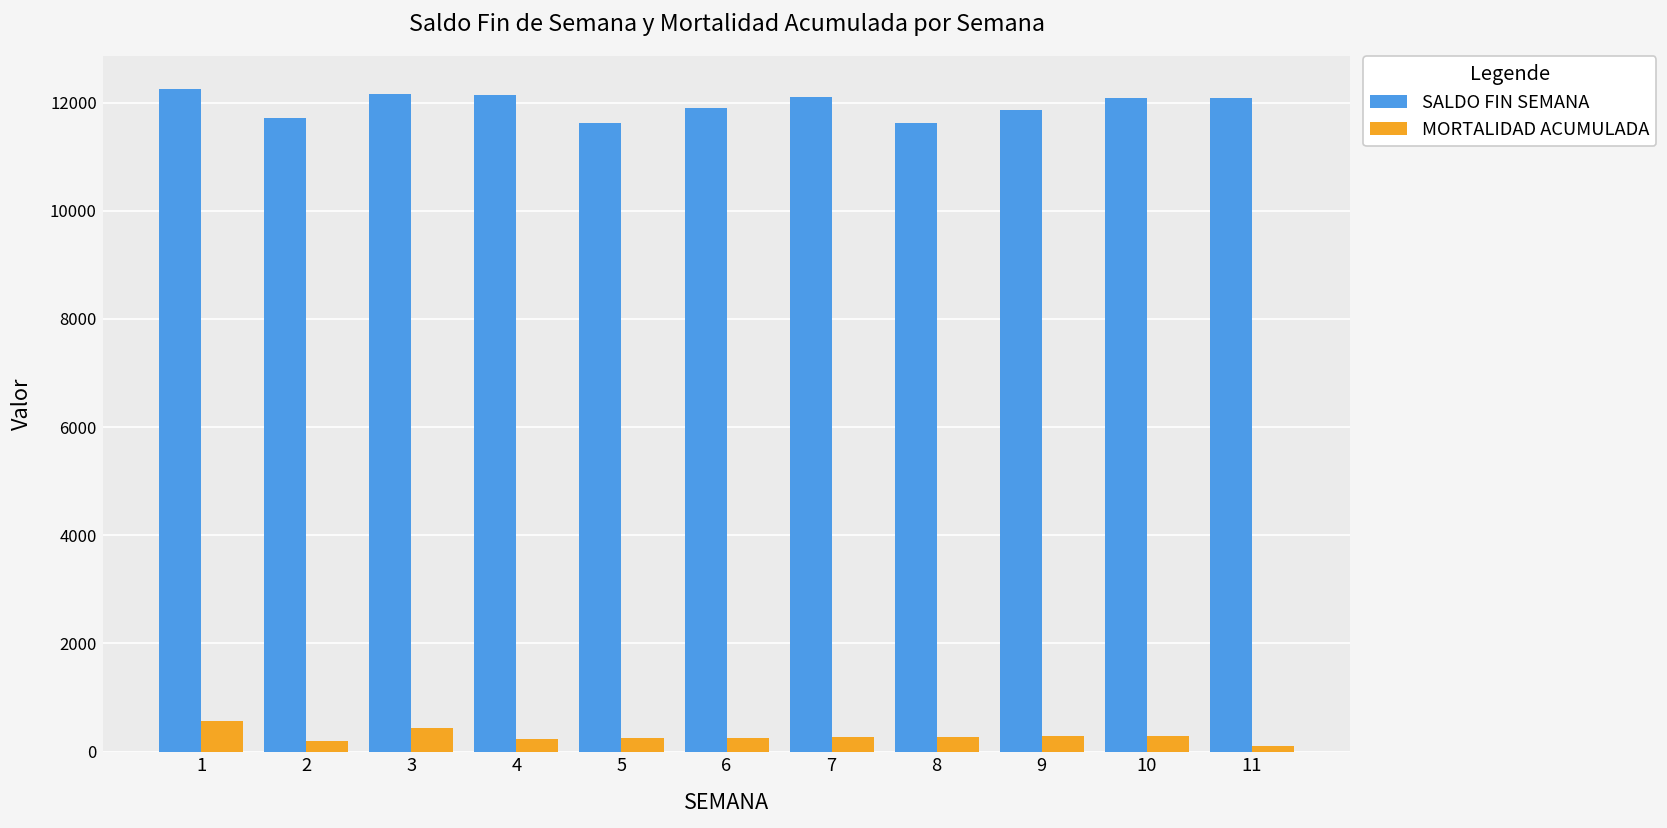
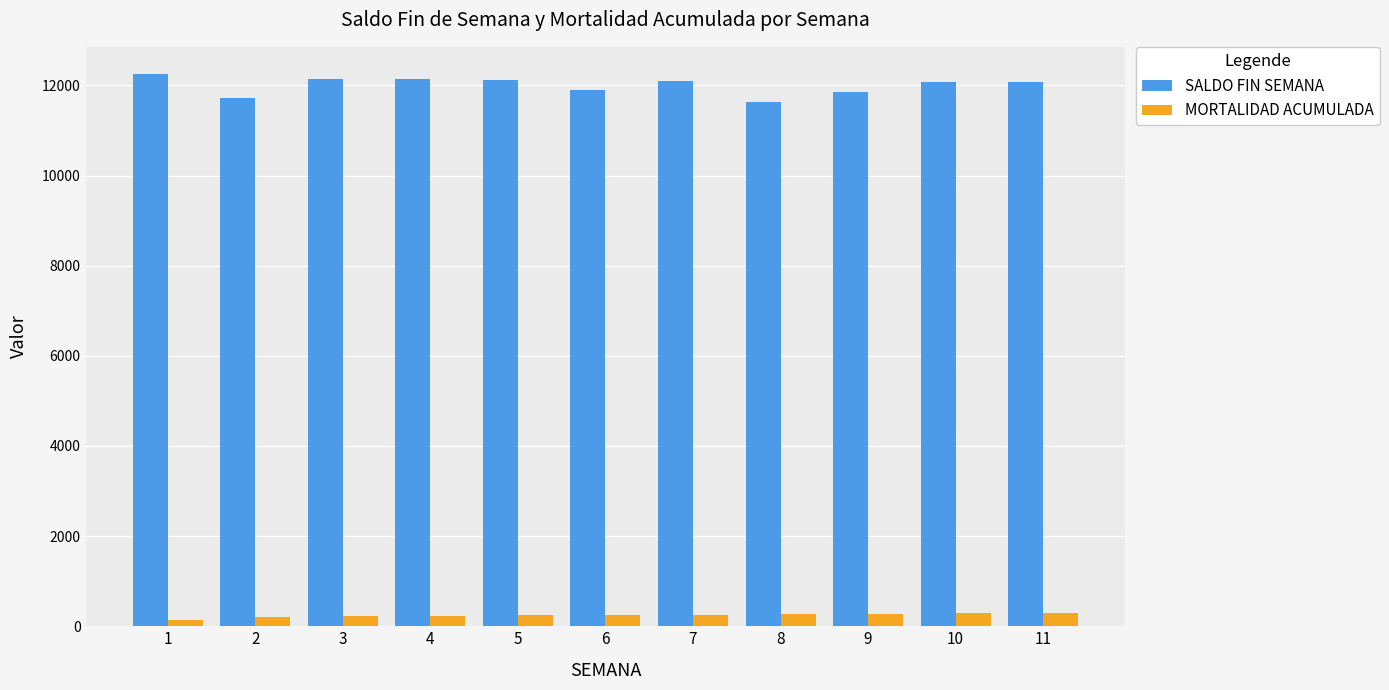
  {
    "SALDO FIN SEMANA": {
      "1": 12200,
      "2": 11700,
      "3": 12200,
      "4": 12100,
-     "5": 11600,
+     "5": 12100,
      "6": 11900,
      "7": 12100,
      "8": 11600,
      "9": 11900,
      "10": 12100,
      "11": 12100
    },
    "MORTALIDAD ACUMULADA": {
-     "1": 600,
+     "1": 100,
      "2": 200,
-     "3": 400,
+     "3": 200,
      "4": 200,
      "5": 200,
      "6": 300,
      "7": 300,
      "8": 300,
      "9": 300,
      "10": 300,
-     "11": 100
+     "11": 300
    }
  }
